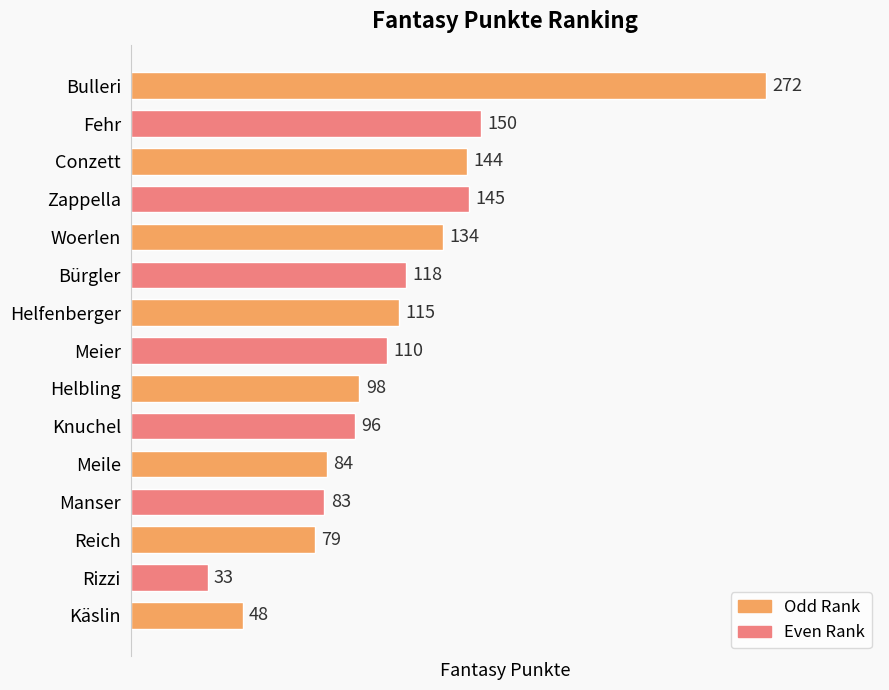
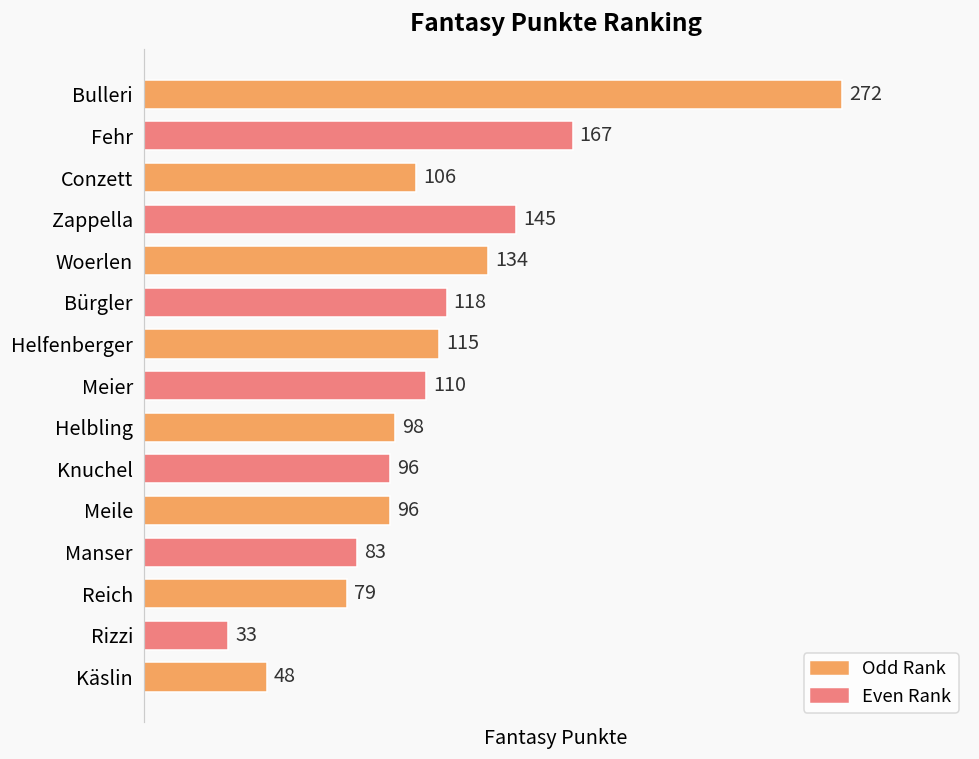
  {
    "Bulleri": 272,
-   "Fehr": 150,
-   "Conzett": 144,
+   "Fehr": 167,
+   "Conzett": 106,
    "Zappella": 145,
    "Woerlen": 134,
    "Bürgler": 118,
    "Helfenberger": 115,
    "Meier": 110,
    "Helbling": 98,
    "Knuchel": 96,
-   "Meile": 84,
+   "Meile": 96,
    "Manser": 83,
    "Reich": 79,
    "Rizzi": 33,
    "Käslin": 48
  }
